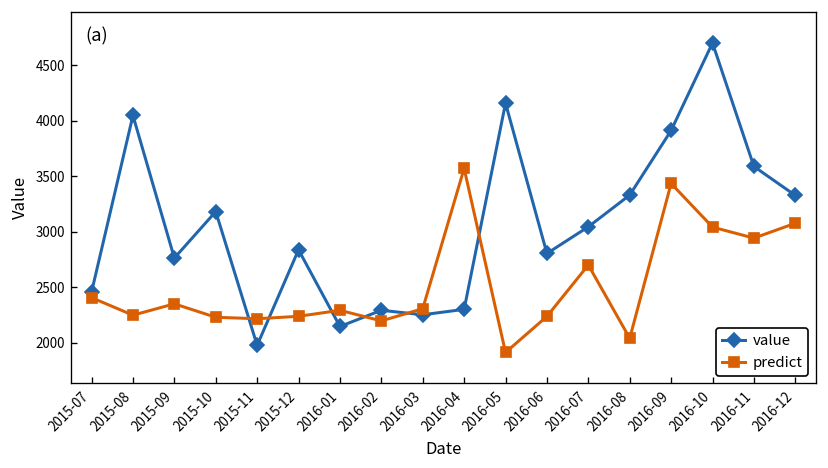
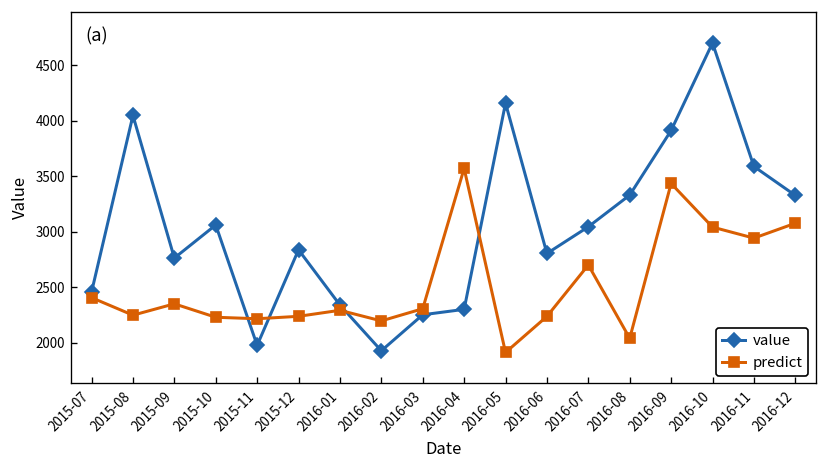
  {
    "value": {
      "2015-07": 2500,
      "2015-08": 4000,
      "2015-09": 2800,
-     "2015-10": 3200,
+     "2015-10": 3100,
      "2015-11": 2000,
      "2015-12": 2800,
-     "2016-01": 2100,
-     "2016-02": 2300,
+     "2016-01": 2300,
+     "2016-02": 1900,
      "2016-03": 2300,
      "2016-04": 2300,
      "2016-05": 4200,
      "2016-06": 2800,
      "2016-07": 3000,
      "2016-08": 3300,
      "2016-09": 3900,
      "2016-10": 4700,
      "2016-11": 3600,
      "2016-12": 3300
    },
    "predict": {
      "2015-07": 2400,
      "2015-08": 2200,
      "2015-09": 2300,
      "2015-10": 2200,
      "2015-11": 2200,
      "2015-12": 2200,
      "2016-01": 2300,
      "2016-02": 2200,
      "2016-03": 2300,
      "2016-04": 3600,
      "2016-05": 1900,
      "2016-06": 2200,
      "2016-07": 2700,
      "2016-08": 2000,
      "2016-09": 3400,
      "2016-10": 3000,
      "2016-11": 2900,
      "2016-12": 3100
    }
  }
